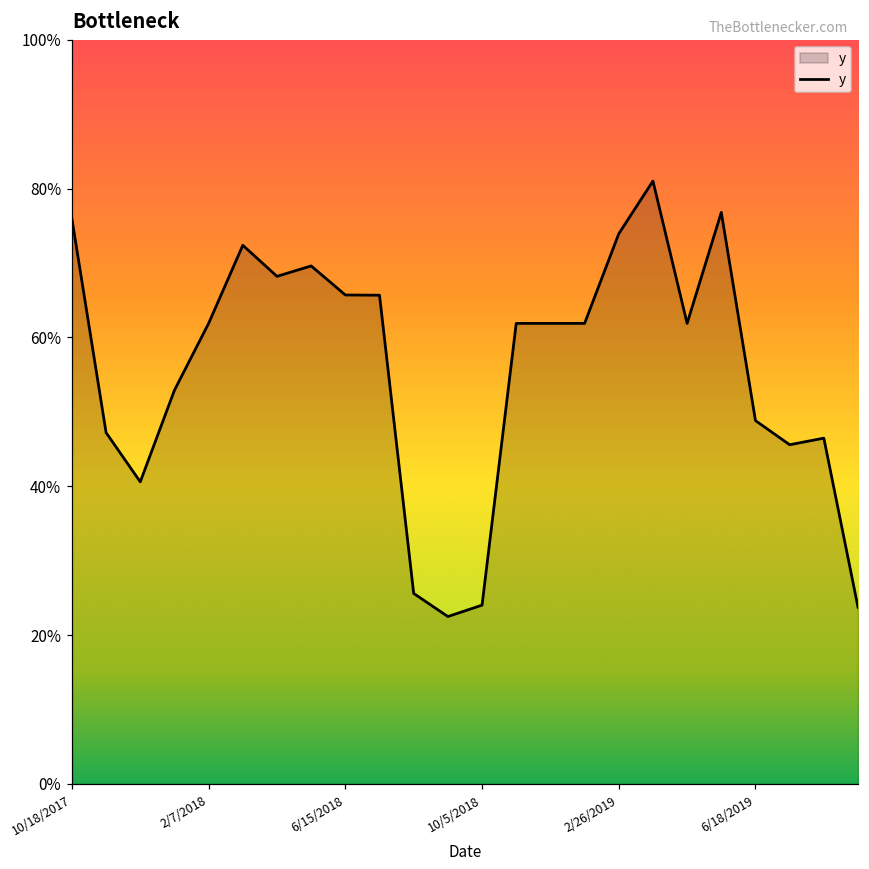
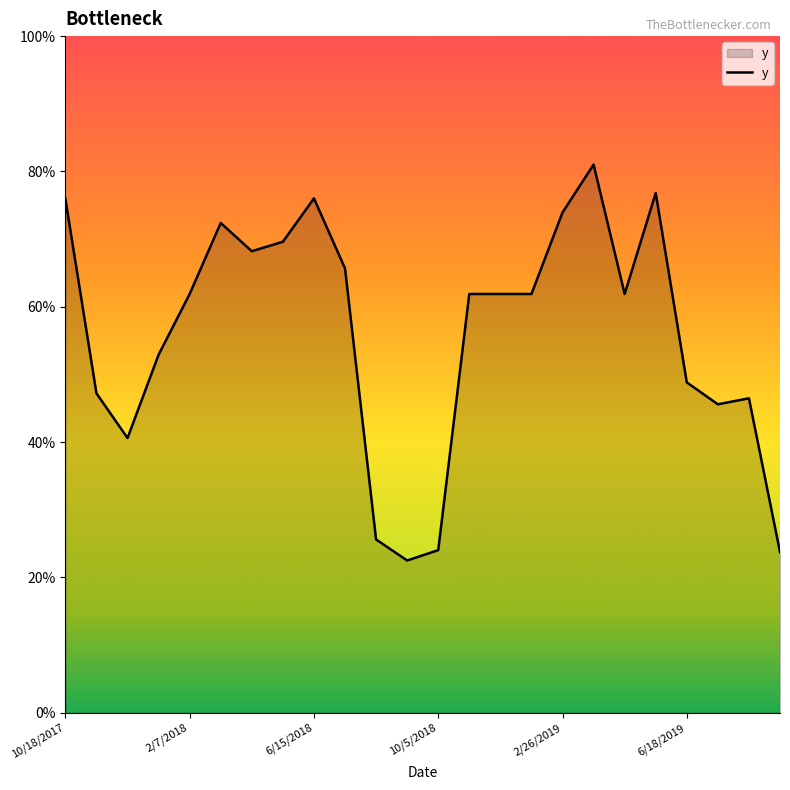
  {
    "10/18/2017": "76%",
    "2/7/2018": "62%",
-   "6/15/2018": "66%",
+   "6/15/2018": "76%",
    "10/5/2018": "24%",
    "2/26/2019": "74%",
    "6/18/2019": "49%"
  }
